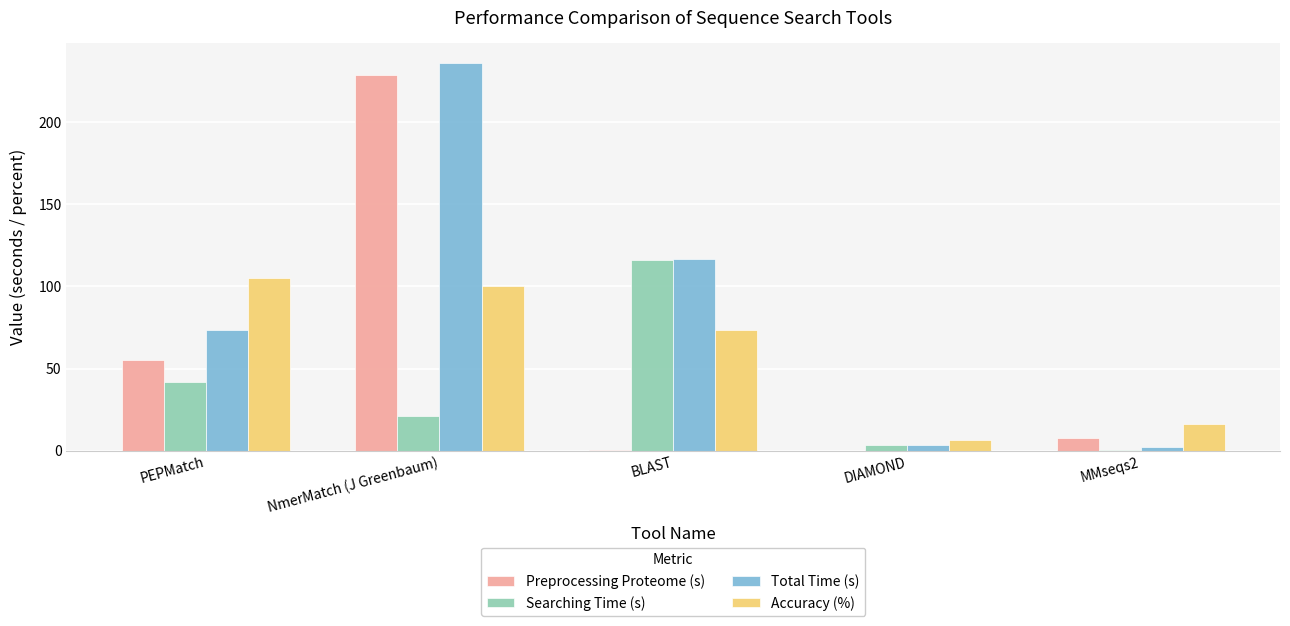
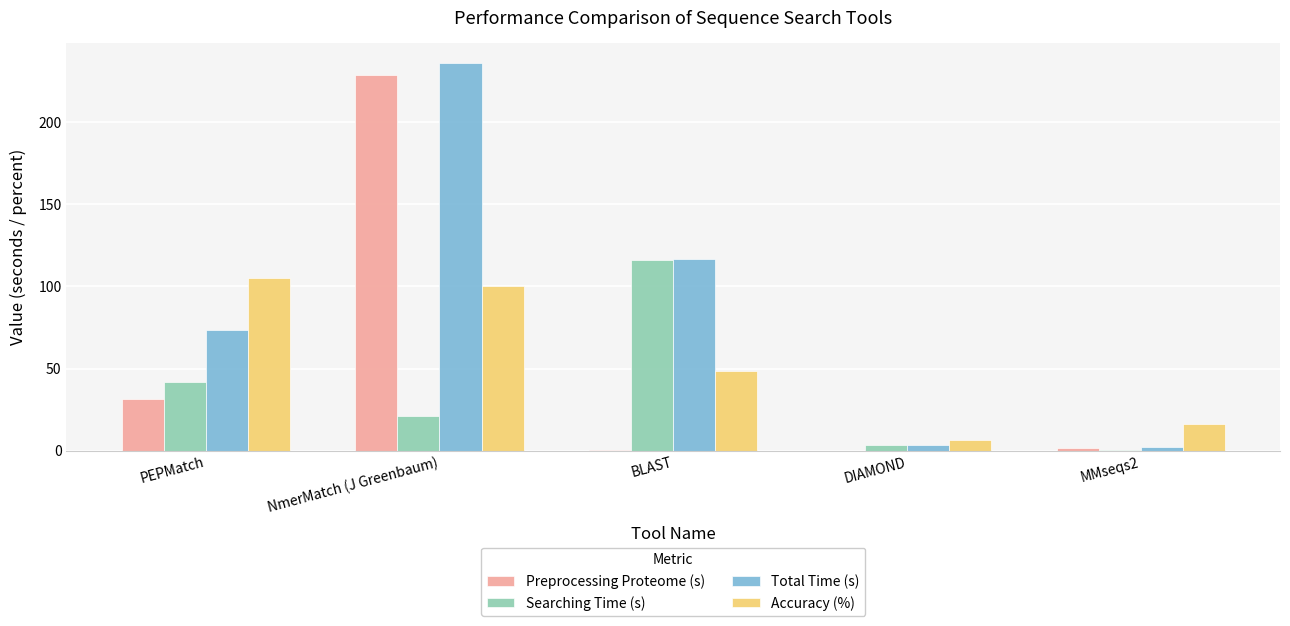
  {
    "Preprocessing Proteome (s)": {
-     "PEPMatch": 55,
+     "PEPMatch": 32,
      "NmerMatch (J Greenbaum)": 229,
-     "MMseqs2": 8
+     "MMseqs2": 2
    },
    "Accuracy (%)": {
      "PEPMatch": 105,
      "NmerMatch (J Greenbaum)": 100,
-     "BLAST": 73,
+     "BLAST": 49,
      "DIAMOND": 6,
      "MMseqs2": 17
    }
  }
